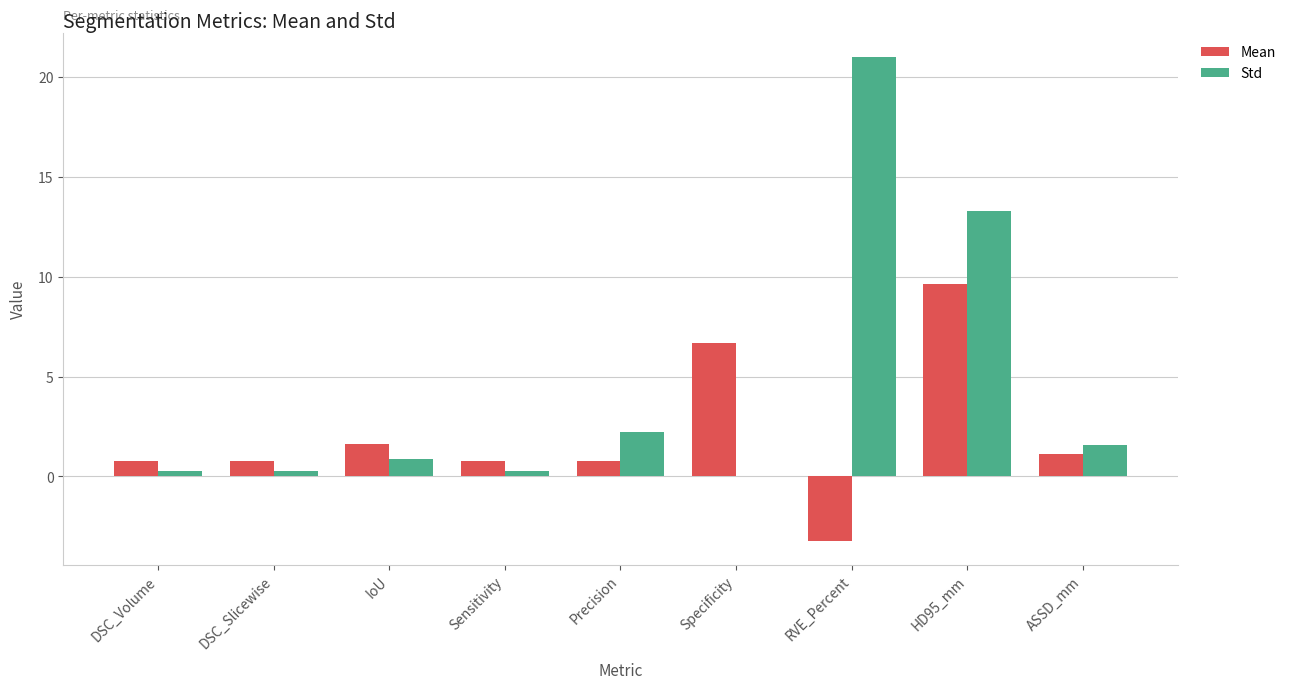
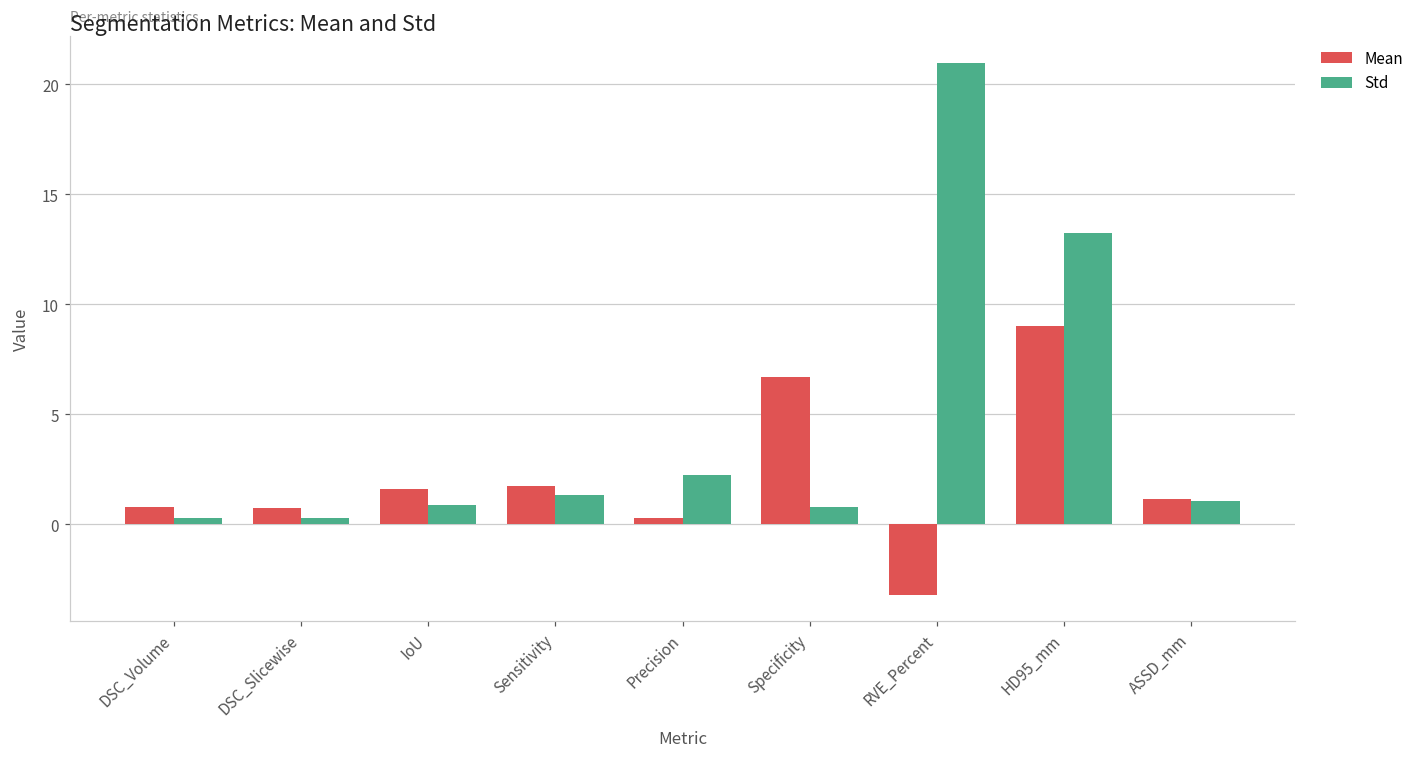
  {
    "Mean": {
      "DSC_Volume": 0.8,
      "DSC_Slicewise": 0.8,
      "IoU": 1.6,
-     "Sensitivity": 0.8,
-     "Precision": 0.8,
+     "Sensitivity": 1.7,
+     "Precision": 0.3,
      "Specificity": 6.7,
      "RVE_Percent": -3.2,
-     "HD95_mm": 9.6,
+     "HD95_mm": 9.0,
      "ASSD_mm": 1.1
    },
    "Std": {
      "DSC_Volume": 0.3,
      "DSC_Slicewise": 0.3,
      "IoU": 0.9,
-     "Sensitivity": 0.3,
+     "Sensitivity": 1.4,
      "Precision": 2.2,
-     "Specificity": 0.0,
+     "Specificity": 0.8,
      "RVE_Percent": 21.0,
      "HD95_mm": 13.3,
-     "ASSD_mm": 1.6
+     "ASSD_mm": 1.0
    }
  }
